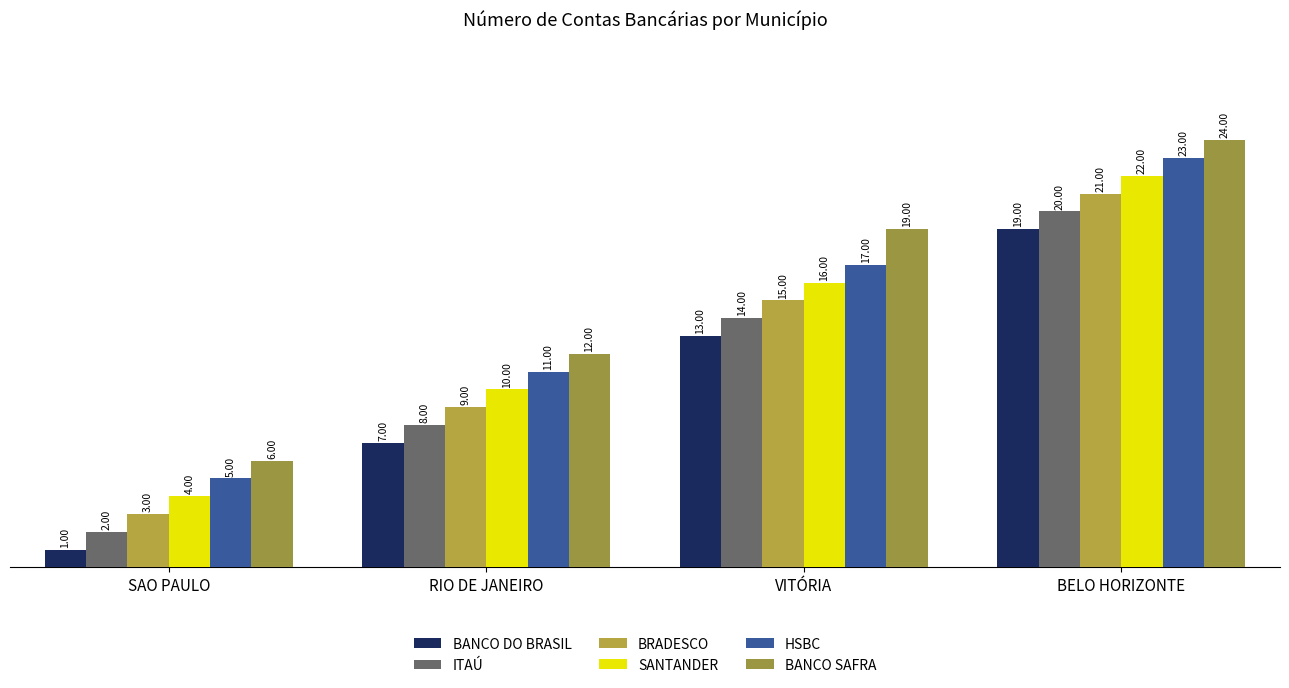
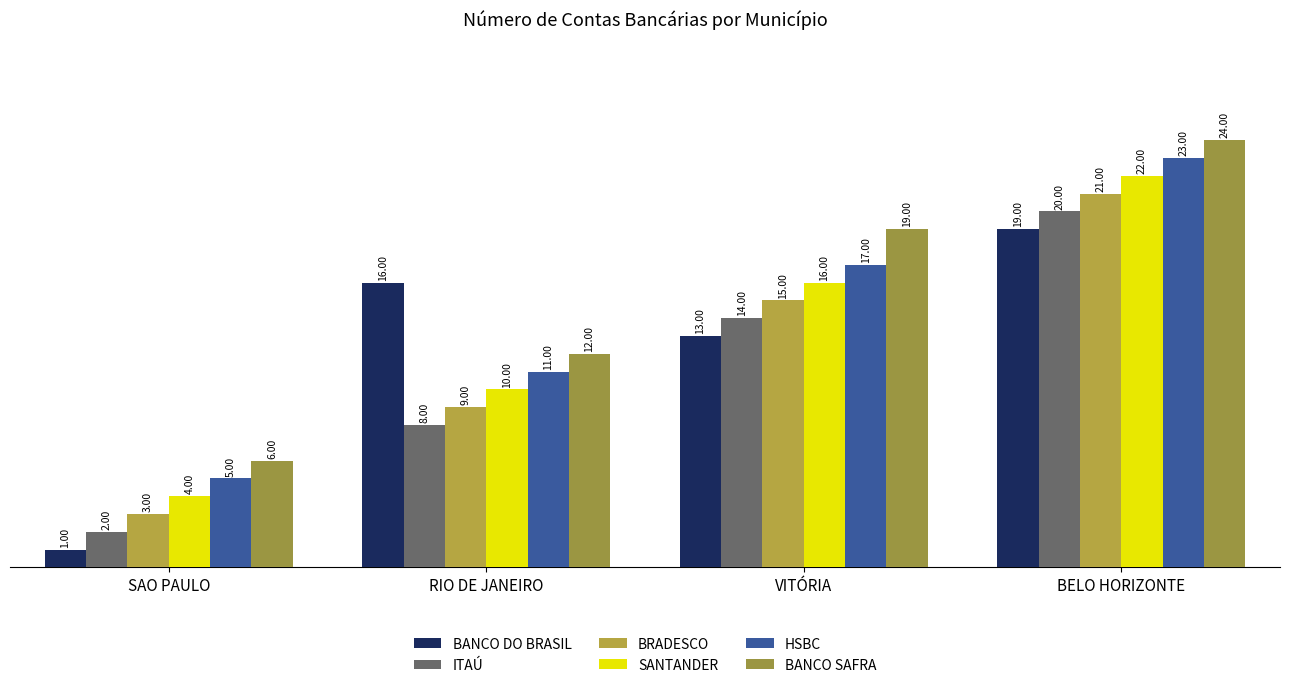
  {
    "BANCO DO BRASIL": {
      "SAO PAULO": 1.00,
-     "RIO DE JANEIRO": 7.00,
+     "RIO DE JANEIRO": 16.00,
      "VITÓRIA": 13.00,
      "BELO HORIZONTE": 19.00
    },
    "ITAÚ": {
      "SAO PAULO": 2.00,
      "RIO DE JANEIRO": 8.00,
      "VITÓRIA": 14.00,
      "BELO HORIZONTE": 20.00
    },
    "SANTANDER": {
      "SAO PAULO": 4.00,
      "RIO DE JANEIRO": 10.00,
      "VITÓRIA": 16.00,
      "BELO HORIZONTE": 22.00
    },
    "HSBC": {
      "SAO PAULO": 5.00,
      "RIO DE JANEIRO": 11.00,
      "VITÓRIA": 17.00,
      "BELO HORIZONTE": 23.00
    }
  }
